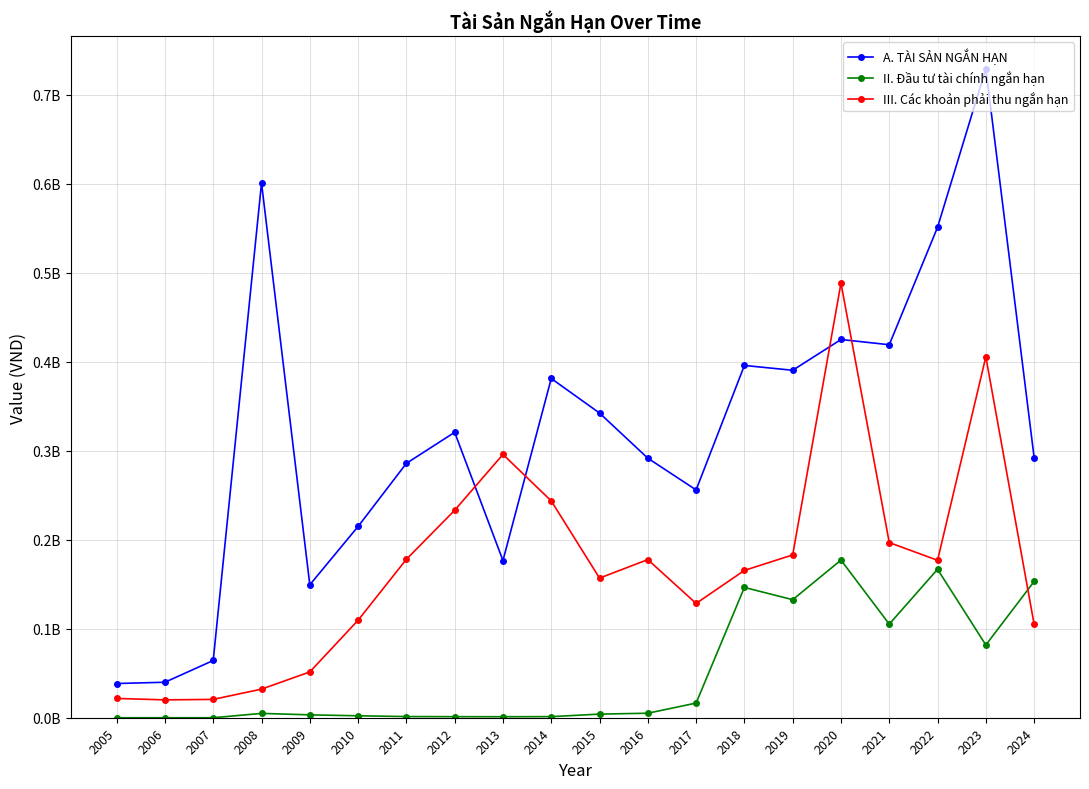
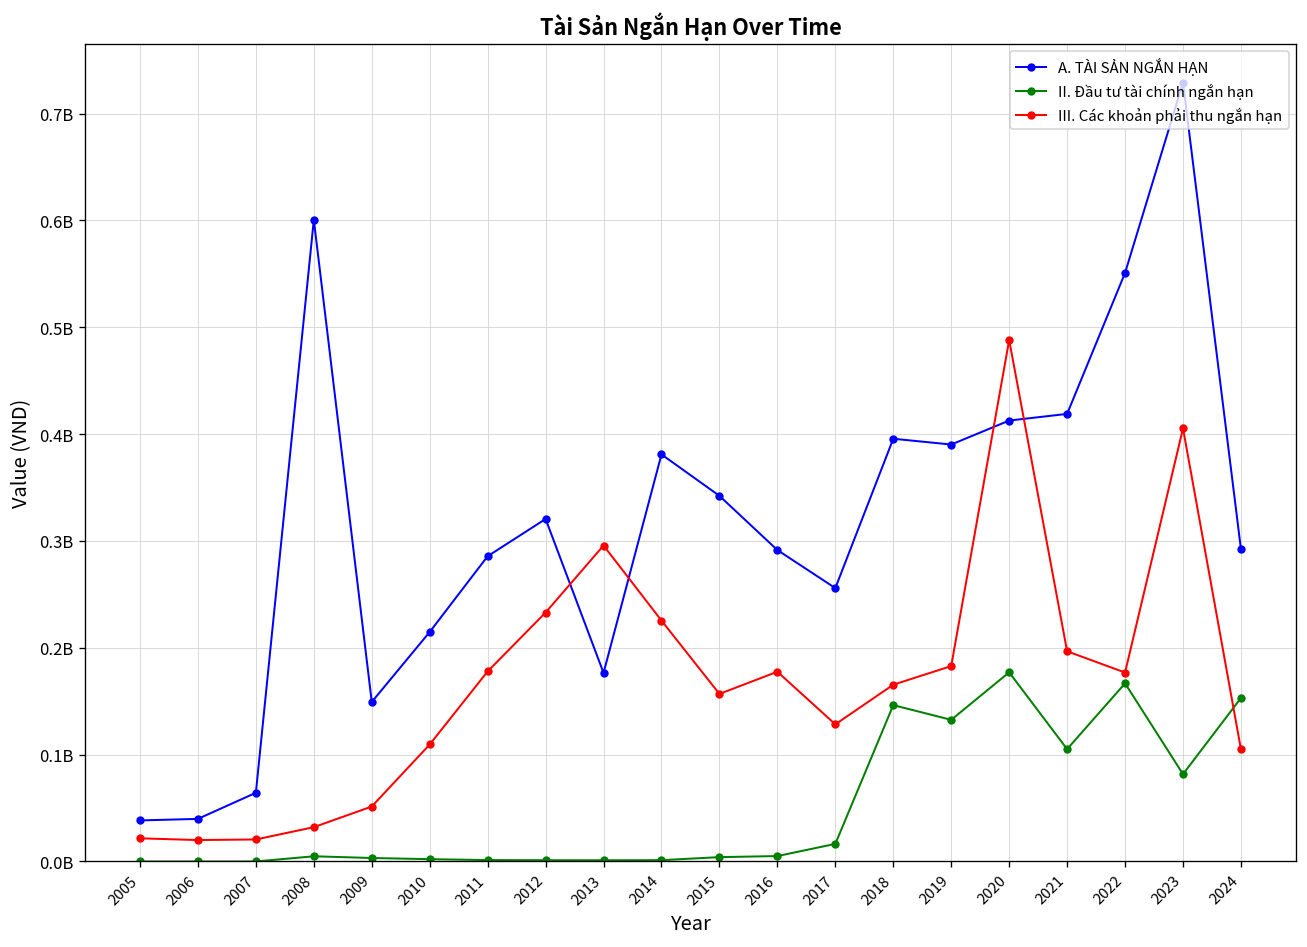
  {
    "A. TÀI SẢN NGẮN HẠN": {
      "2005": 40000000,
      "2006": 40000000,
      "2007": 60000000,
      "2008": 600000000,
      "2009": 150000000,
      "2010": 210000000,
      "2011": 290000000,
      "2012": 320000000,
      "2013": 180000000,
      "2014": 380000000,
      "2015": 340000000,
      "2016": 290000000,
      "2017": 260000000,
      "2018": 400000000,
      "2019": 390000000,
-     "2020": 420000000,
+     "2020": 410000000,
      "2021": 420000000,
      "2022": 550000000,
      "2024": 290000000
    },
    "II. Đầu tư tài chính ngắn hạn": {
      "2005": 0,
      "2006": 0,
      "2007": 0,
      "2008": 0,
      "2009": 0,
      "2010": 0,
      "2011": 0,
      "2012": 0,
      "2013": 0,
      "2014": 0,
      "2015": 0,
      "2016": 10000000,
      "2017": 20000000,
      "2018": 150000000,
      "2019": 130000000,
      "2020": 180000000,
      "2021": 110000000,
      "2022": 170000000,
      "2023": 80000000,
      "2024": 150000000
    },
    "III. Các khoản phải thu ngắn hạn": {
      "2005": 20000000,
      "2006": 20000000,
      "2007": 20000000,
      "2008": 30000000,
      "2009": 50000000,
      "2010": 110000000,
      "2011": 180000000,
      "2012": 230000000,
      "2013": 300000000,
-     "2014": 240000000,
+     "2014": 230000000,
      "2015": 160000000,
      "2016": 180000000,
      "2017": 130000000,
      "2018": 170000000,
      "2019": 180000000,
      "2020": 490000000,
      "2021": 200000000,
      "2022": 180000000,
      "2023": 410000000,
      "2024": 100000000
    }
  }
